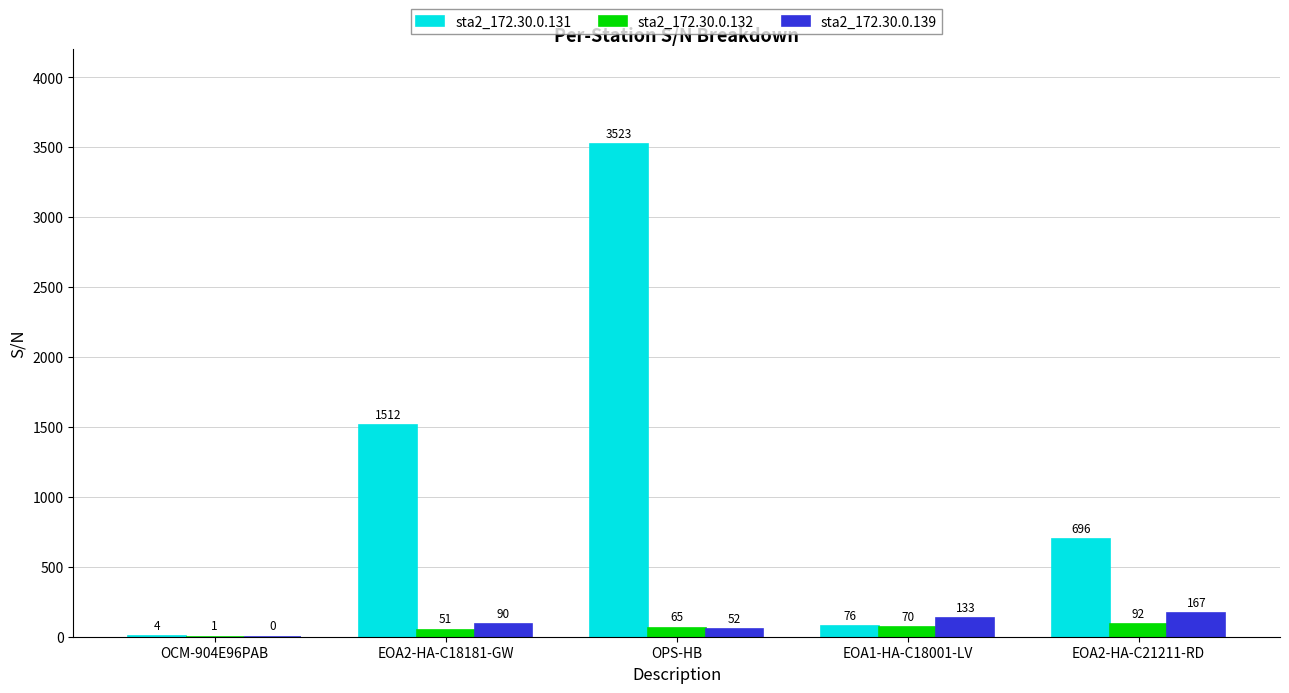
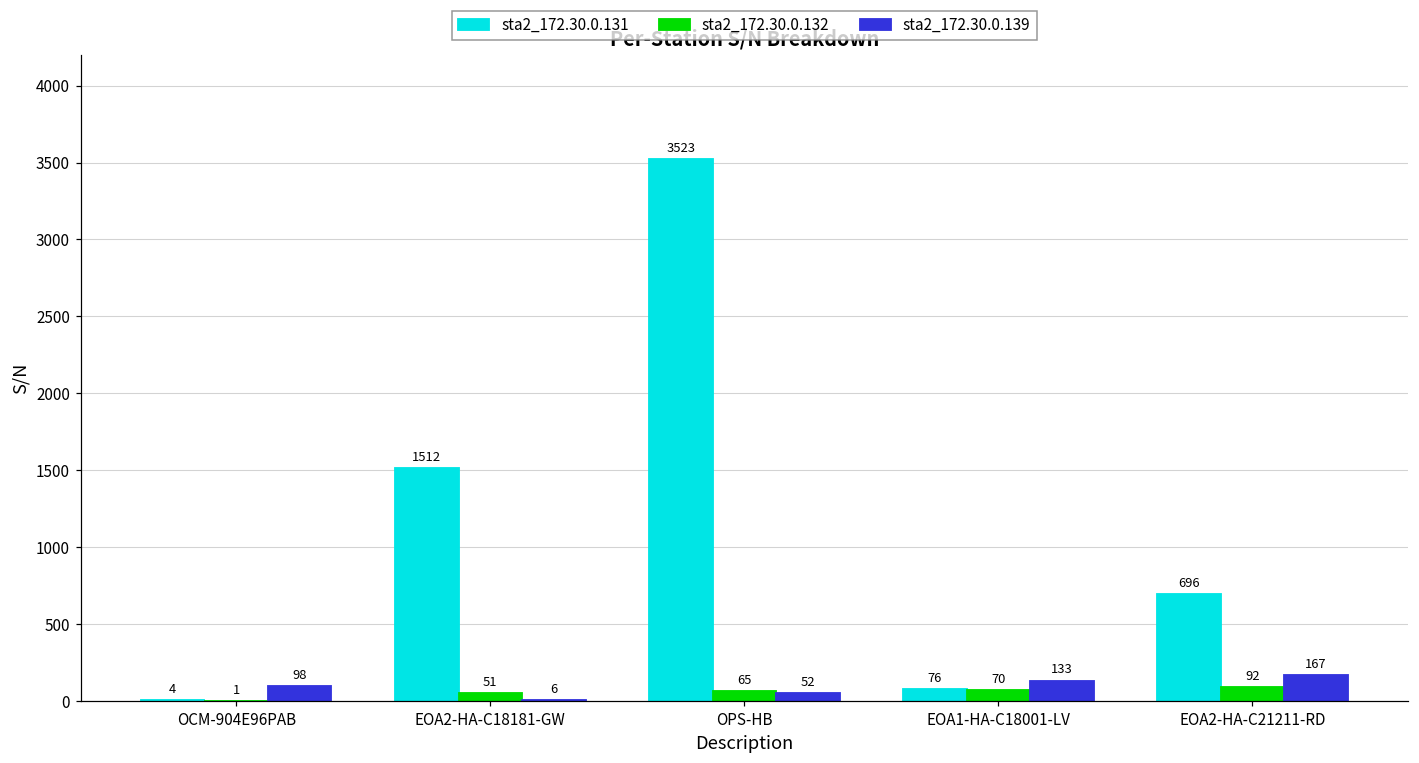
  {
    "sta2_172.30.0.131": {
      "OCM-904E96PAB": 4,
      "EOA2-HA-C18181-GW": 1512,
      "OPS-HB": 3523,
      "EOA1-HA-C18001-LV": 76,
      "EOA2-HA-C21211-RD": 696
    },
    "sta2_172.30.0.132": {
      "OCM-904E96PAB": 1,
      "EOA2-HA-C18181-GW": 51,
      "OPS-HB": 65,
      "EOA1-HA-C18001-LV": 70,
      "EOA2-HA-C21211-RD": 92
    },
    "sta2_172.30.0.139": {
-     "OCM-904E96PAB": 0,
-     "EOA2-HA-C18181-GW": 90,
+     "OCM-904E96PAB": 98,
+     "EOA2-HA-C18181-GW": 6,
      "OPS-HB": 52,
      "EOA1-HA-C18001-LV": 133,
      "EOA2-HA-C21211-RD": 167
    }
  }
